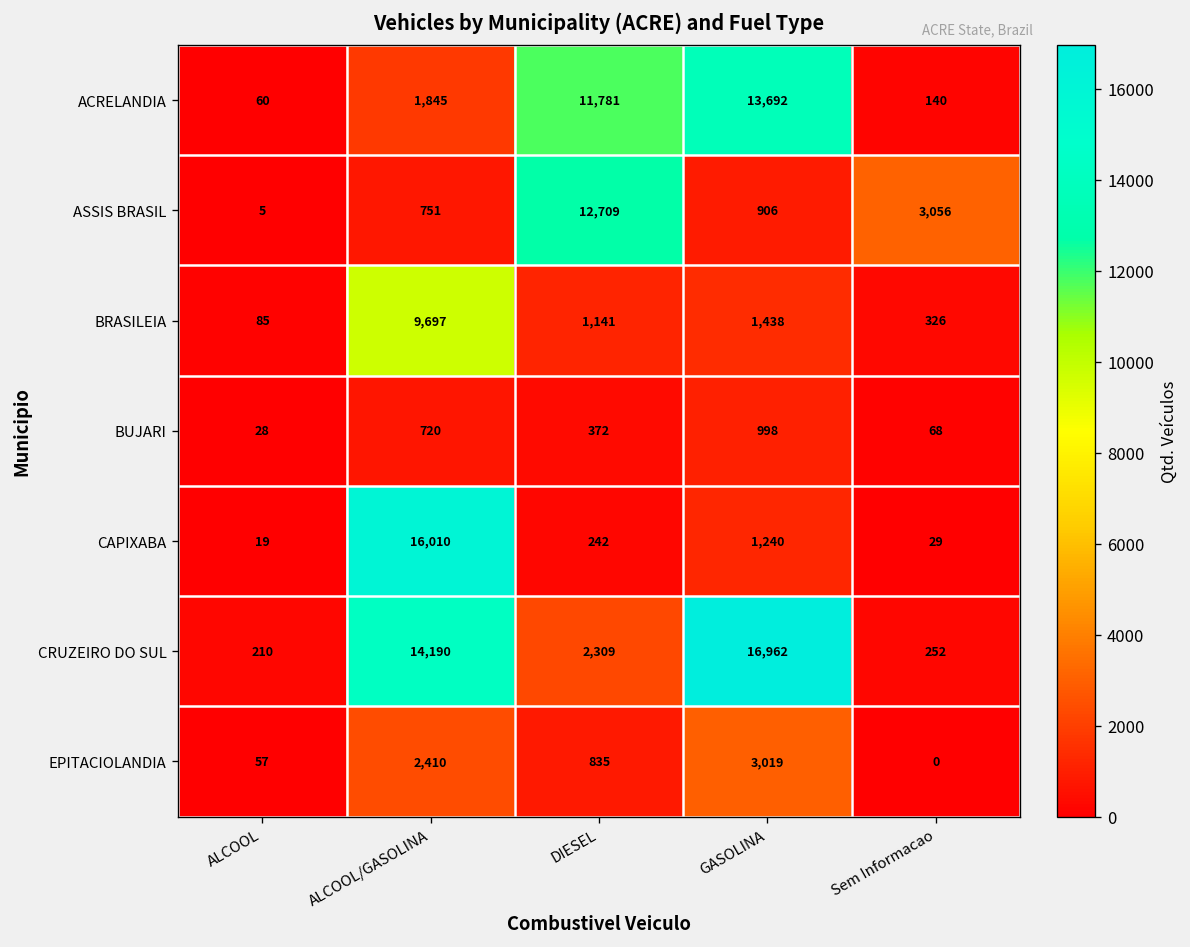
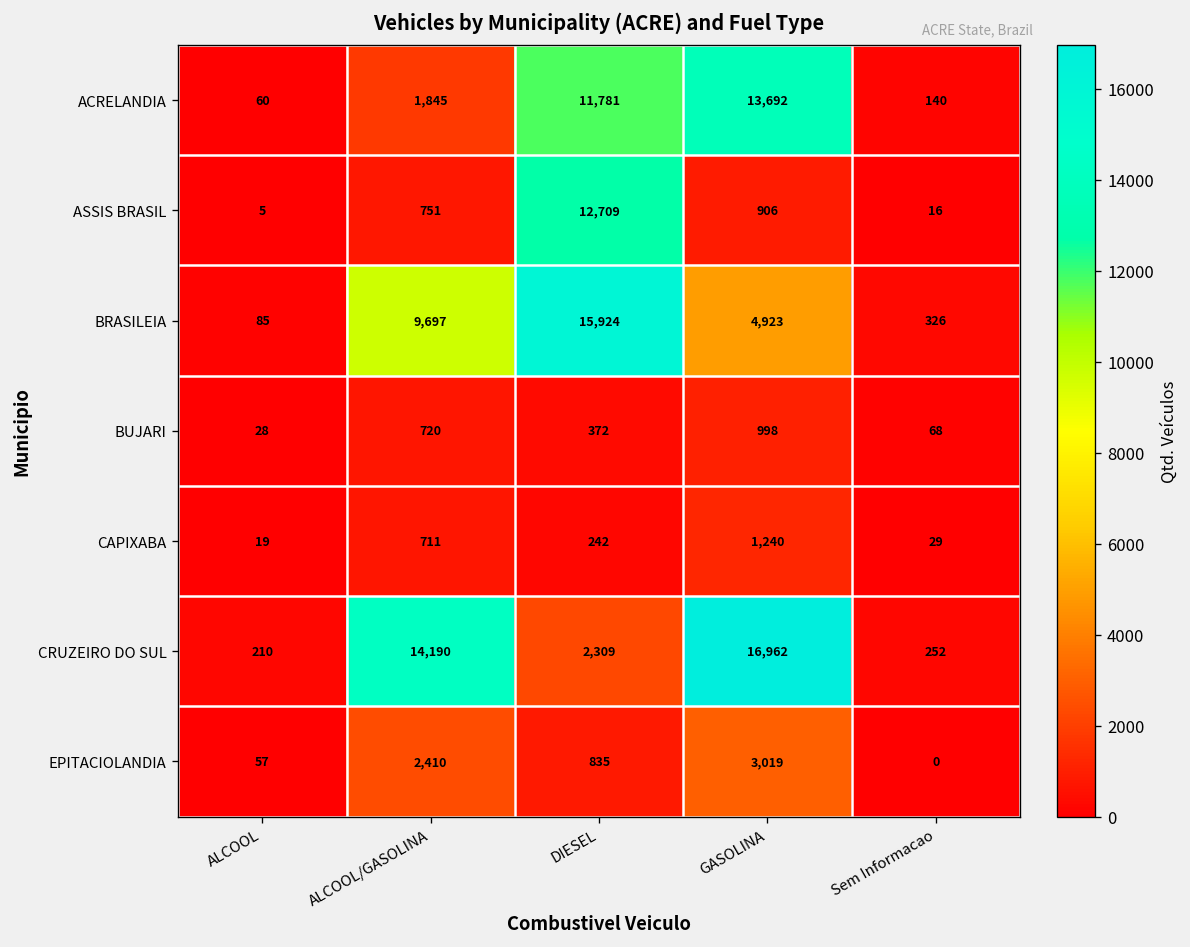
  {
    "ACRELANDIA": {
      "ALCOOL": "60",
      "ALCOOL/GASOLINA": "1,845",
      "DIESEL": "11,781",
      "GASOLINA": "13,692",
      "Sem Informacao": "140"
    },
    "ASSIS BRASIL": {
      "ALCOOL": "5",
      "ALCOOL/GASOLINA": "751",
      "DIESEL": "12,709",
      "GASOLINA": "906",
-     "Sem Informacao": "3,056"
+     "Sem Informacao": "16"
    },
    "BRASILEIA": {
      "ALCOOL": "85",
      "ALCOOL/GASOLINA": "9,697",
-     "DIESEL": "1,141",
-     "GASOLINA": "1,438",
+     "DIESEL": "15,924",
+     "GASOLINA": "4,923",
      "Sem Informacao": "326"
    },
    "BUJARI": {
      "ALCOOL": "28",
      "ALCOOL/GASOLINA": "720",
      "DIESEL": "372",
      "GASOLINA": "998",
      "Sem Informacao": "68"
    },
    "CAPIXABA": {
      "ALCOOL": "19",
-     "ALCOOL/GASOLINA": "16,010",
+     "ALCOOL/GASOLINA": "711",
      "DIESEL": "242",
      "GASOLINA": "1,240",
      "Sem Informacao": "29"
    },
    "CRUZEIRO DO SUL": {
      "ALCOOL": "210",
      "ALCOOL/GASOLINA": "14,190",
      "DIESEL": "2,309",
      "GASOLINA": "16,962",
      "Sem Informacao": "252"
    },
    "EPITACIOLANDIA": {
      "ALCOOL": "57",
      "ALCOOL/GASOLINA": "2,410",
      "DIESEL": "835",
      "GASOLINA": "3,019",
      "Sem Informacao": "0"
    }
  }
